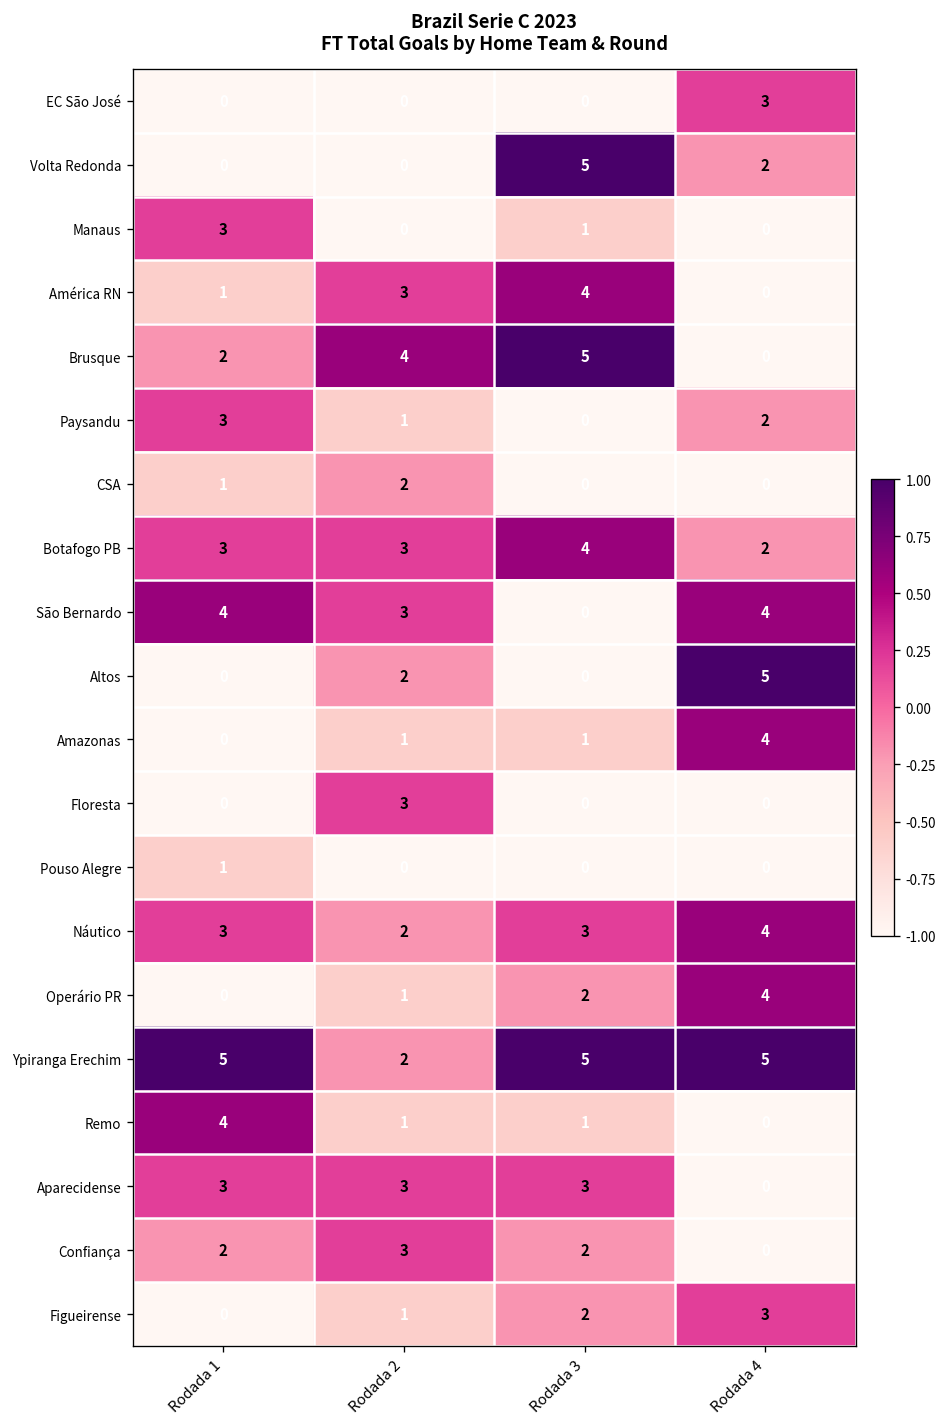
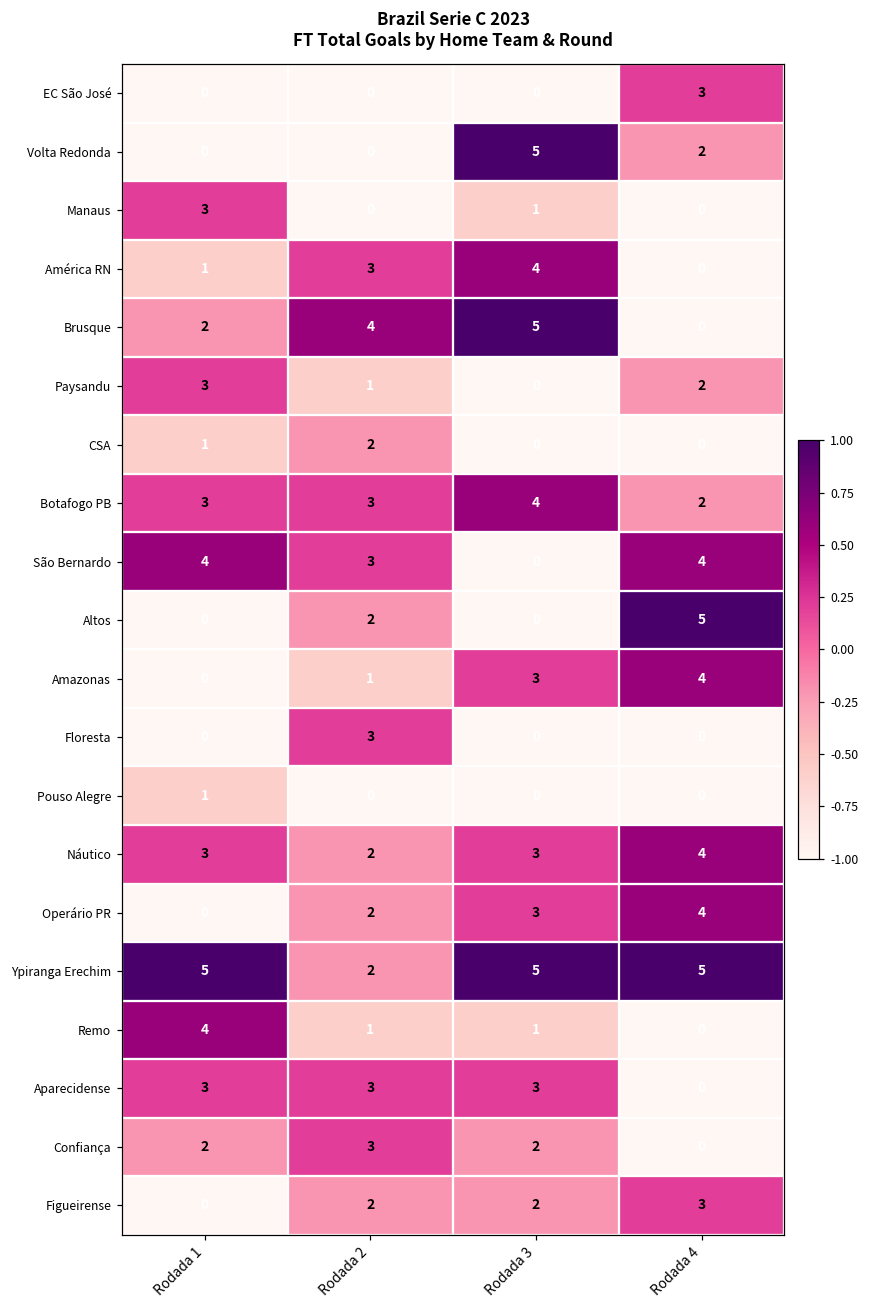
  {
    "EC São José": {
      "Rodada 4": 3
    },
    "Volta Redonda": {
      "Rodada 3": 5,
      "Rodada 4": 2
    },
    "Manaus": {
      "Rodada 1": 3,
      "Rodada 3": 1
    },
    "América RN": {
      "Rodada 1": 1,
      "Rodada 2": 3,
      "Rodada 3": 4
    },
    "Brusque": {
      "Rodada 1": 2,
      "Rodada 2": 4,
      "Rodada 3": 5
    },
    "Paysandu": {
      "Rodada 1": 3,
      "Rodada 2": 1,
      "Rodada 4": 2
    },
    "CSA": {
      "Rodada 1": 1,
      "Rodada 2": 2
    },
    "Botafogo PB": {
      "Rodada 1": 3,
      "Rodada 2": 3,
      "Rodada 3": 4,
      "Rodada 4": 2
    },
    "São Bernardo": {
      "Rodada 1": 4,
      "Rodada 2": 3,
      "Rodada 4": 4
    },
    "Altos": {
      "Rodada 2": 2,
      "Rodada 4": 5
    },
    "Amazonas": {
      "Rodada 2": 1,
-     "Rodada 3": 1,
+     "Rodada 3": 3,
      "Rodada 4": 4
    },
    "Floresta": {
      "Rodada 2": 3
    },
    "Pouso Alegre": {
      "Rodada 1": 1
    },
    "Náutico": {
      "Rodada 1": 3,
      "Rodada 2": 2,
      "Rodada 3": 3,
      "Rodada 4": 4
    },
    "Operário PR": {
-     "Rodada 2": 1,
-     "Rodada 3": 2,
+     "Rodada 2": 2,
+     "Rodada 3": 3,
      "Rodada 4": 4
    },
    "Ypiranga Erechim": {
      "Rodada 1": 5,
      "Rodada 2": 2,
      "Rodada 3": 5,
      "Rodada 4": 5
    },
    "Remo": {
      "Rodada 1": 4,
      "Rodada 2": 1,
      "Rodada 3": 1
    },
    "Aparecidense": {
      "Rodada 1": 3,
      "Rodada 2": 3,
      "Rodada 3": 3
    },
    "Confiança": {
      "Rodada 1": 2,
      "Rodada 2": 3,
      "Rodada 3": 2
    },
    "Figueirense": {
-     "Rodada 2": 1,
+     "Rodada 2": 2,
      "Rodada 3": 2,
      "Rodada 4": 3
    }
  }
